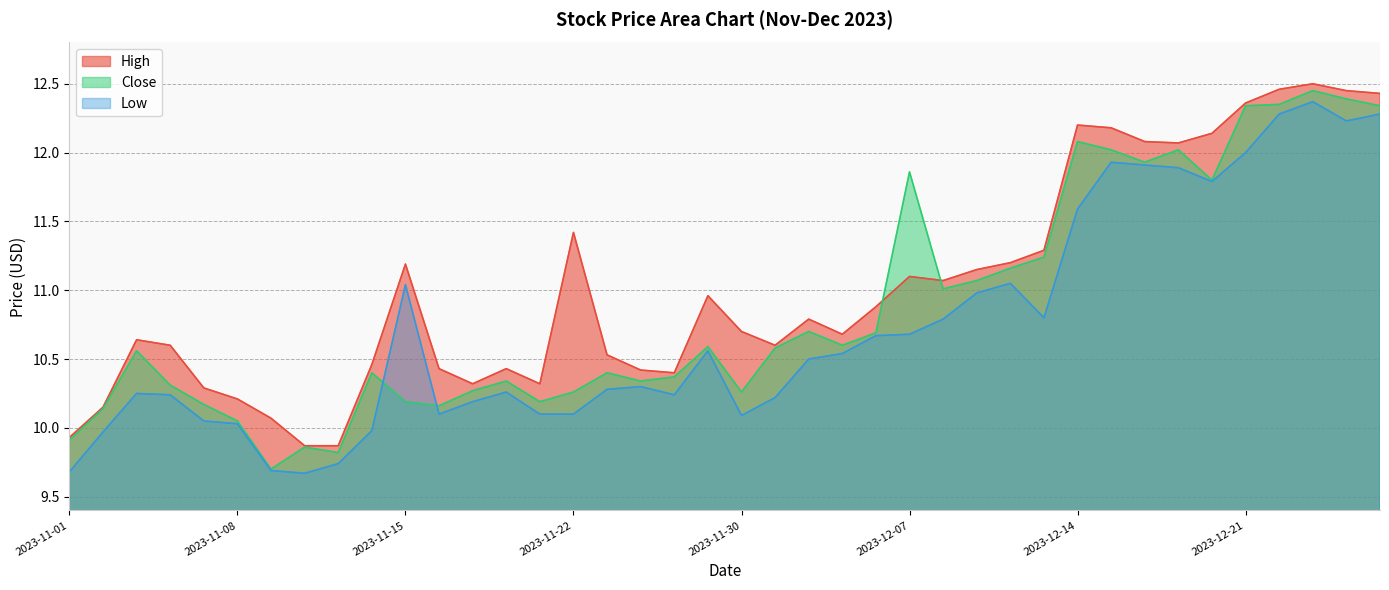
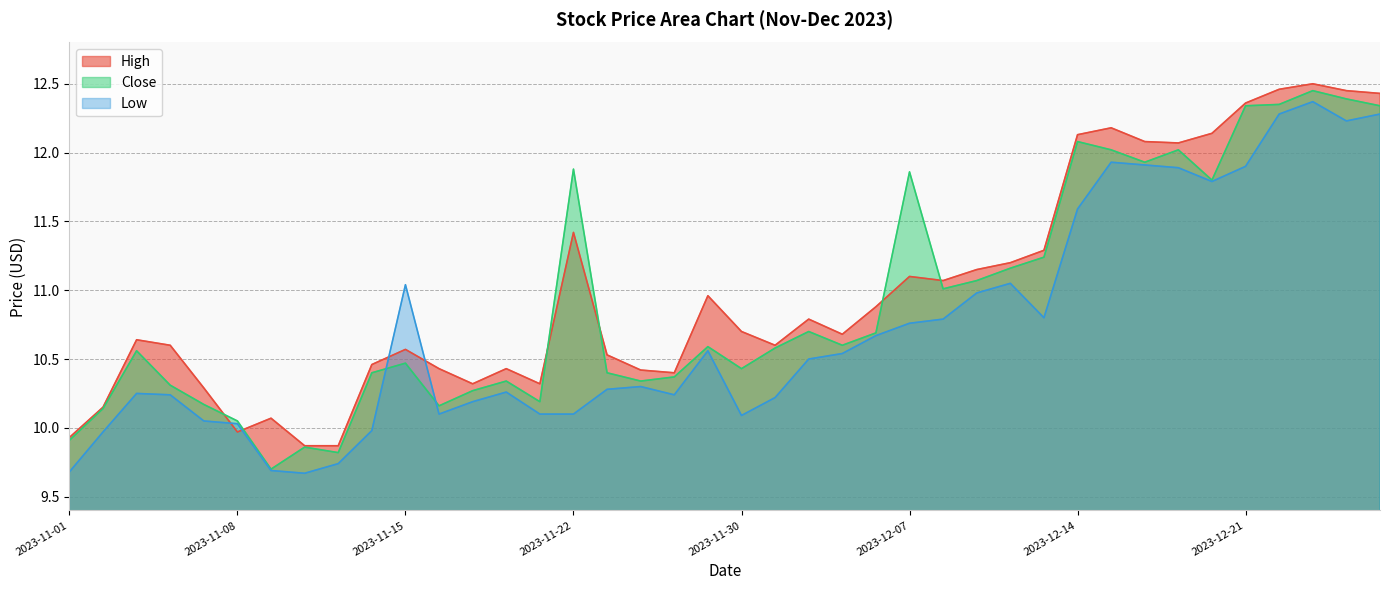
  {
    "High": {
      "2023-11-01": 9.93,
-     "2023-11-08": 10.21,
-     "2023-11-15": 11.19,
+     "2023-11-08": 9.97,
+     "2023-11-15": 10.57,
      "2023-11-22": 11.42,
      "2023-11-30": 10.70,
      "2023-12-07": 11.10,
-     "2023-12-14": 12.20,
+     "2023-12-14": 12.13,
      "2023-12-21": 12.36
    },
    "Close": {
      "2023-11-01": 9.91,
      "2023-11-08": 10.05,
-     "2023-11-15": 10.19,
-     "2023-11-22": 10.26,
-     "2023-11-30": 10.26,
+     "2023-11-15": 10.47,
+     "2023-11-22": 11.88,
+     "2023-11-30": 10.43,
      "2023-12-07": 11.86,
      "2023-12-14": 12.08,
      "2023-12-21": 12.34
    },
    "Low": {
      "2023-11-01": 9.68,
      "2023-11-08": 10.03,
      "2023-11-15": 11.04,
      "2023-11-22": 10.10,
      "2023-11-30": 10.09,
-     "2023-12-07": 10.68,
+     "2023-12-07": 10.76,
      "2023-12-14": 11.59,
-     "2023-12-21": 12.0
+     "2023-12-21": 11.9
    }
  }
